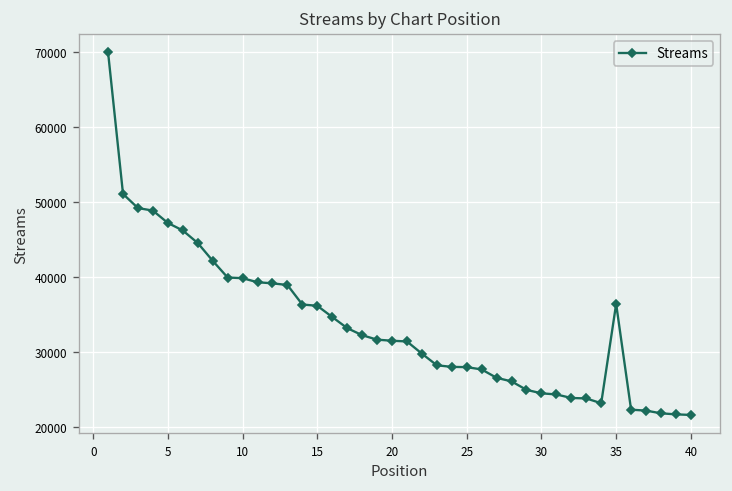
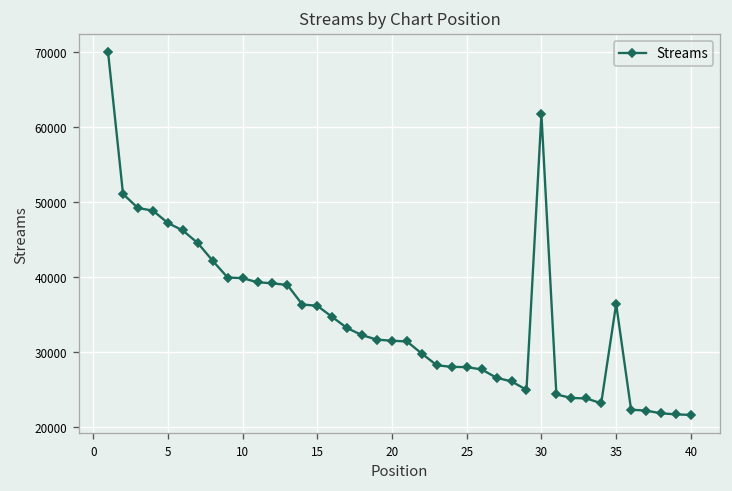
  {
    "5": 47000,
    "10": 40000,
    "15": 36000,
    "20": 32000,
    "25": 28000,
-   "30": 25000,
+   "30": 62000,
    "35": 36000,
    "40": 22000
  }
